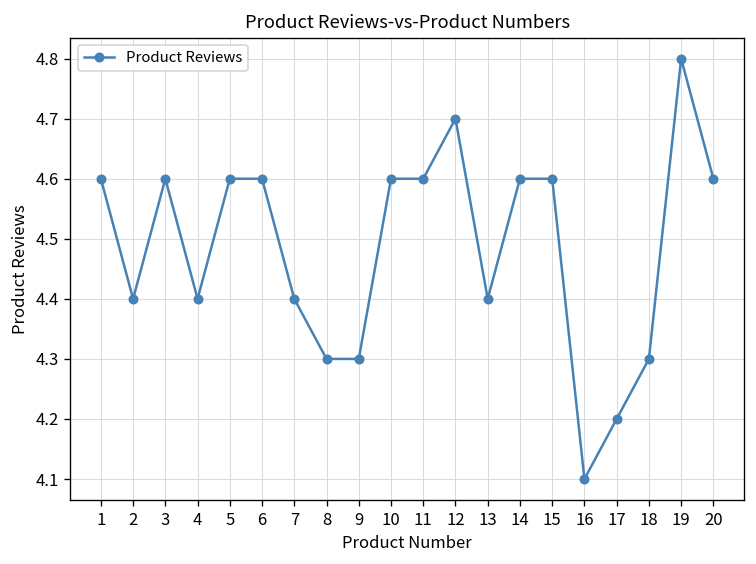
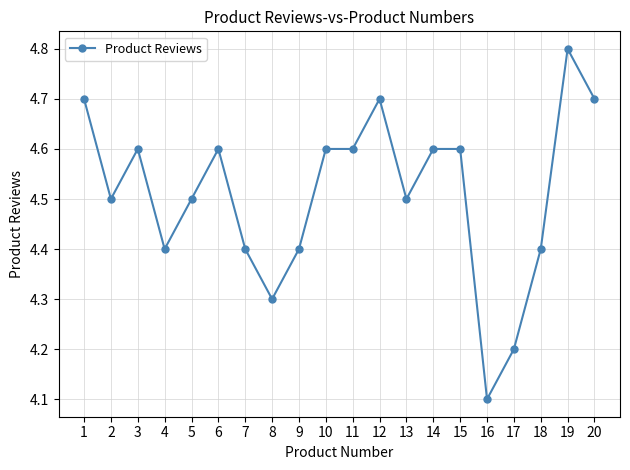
  {
-   "1": 4.6,
-   "2": 4.4,
+   "1": 4.7,
+   "2": 4.5,
    "3": 4.6,
    "4": 4.4,
-   "5": 4.6,
+   "5": 4.5,
    "6": 4.6,
    "7": 4.4,
    "8": 4.3,
-   "9": 4.3,
+   "9": 4.4,
    "10": 4.6,
    "11": 4.6,
    "12": 4.7,
-   "13": 4.4,
+   "13": 4.5,
    "14": 4.6,
    "15": 4.6,
    "16": 4.1,
    "17": 4.2,
-   "18": 4.3,
+   "18": 4.4,
    "19": 4.8,
-   "20": 4.6
+   "20": 4.7
  }
